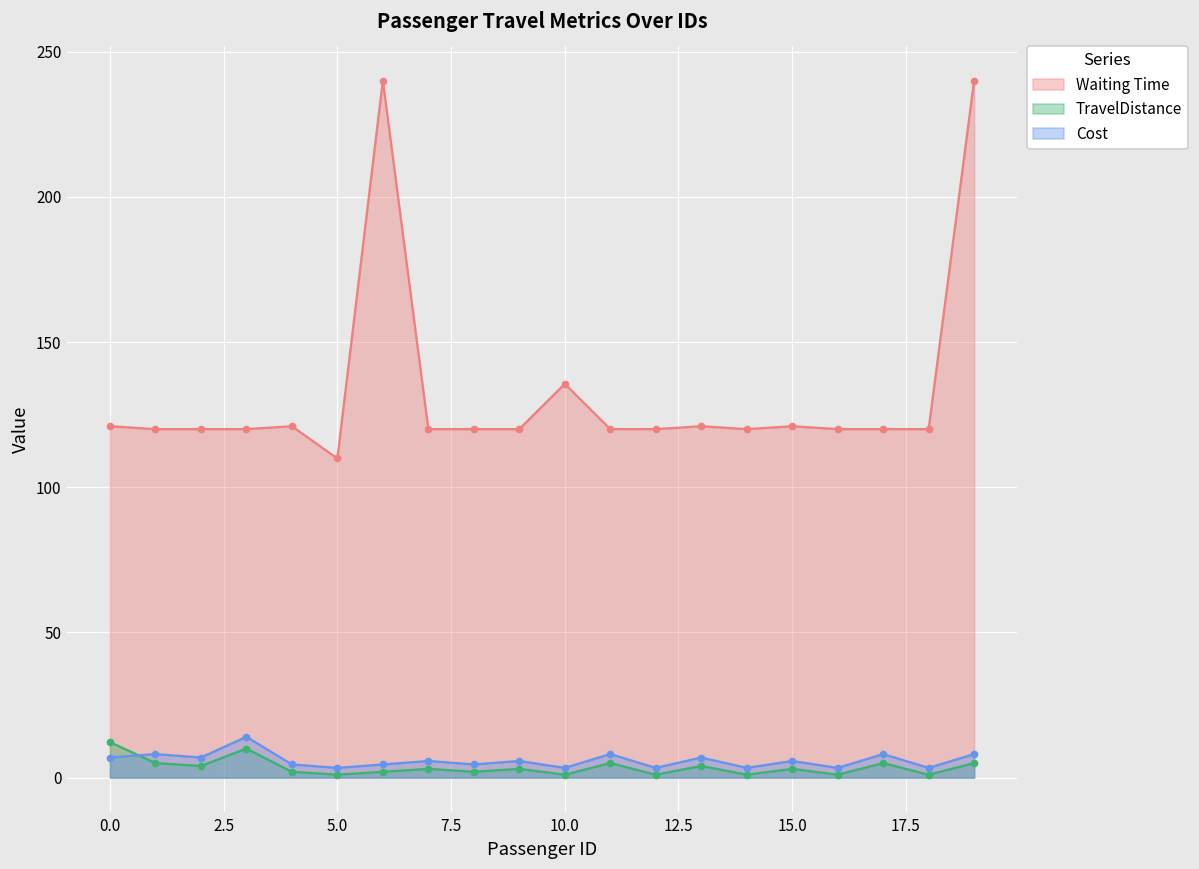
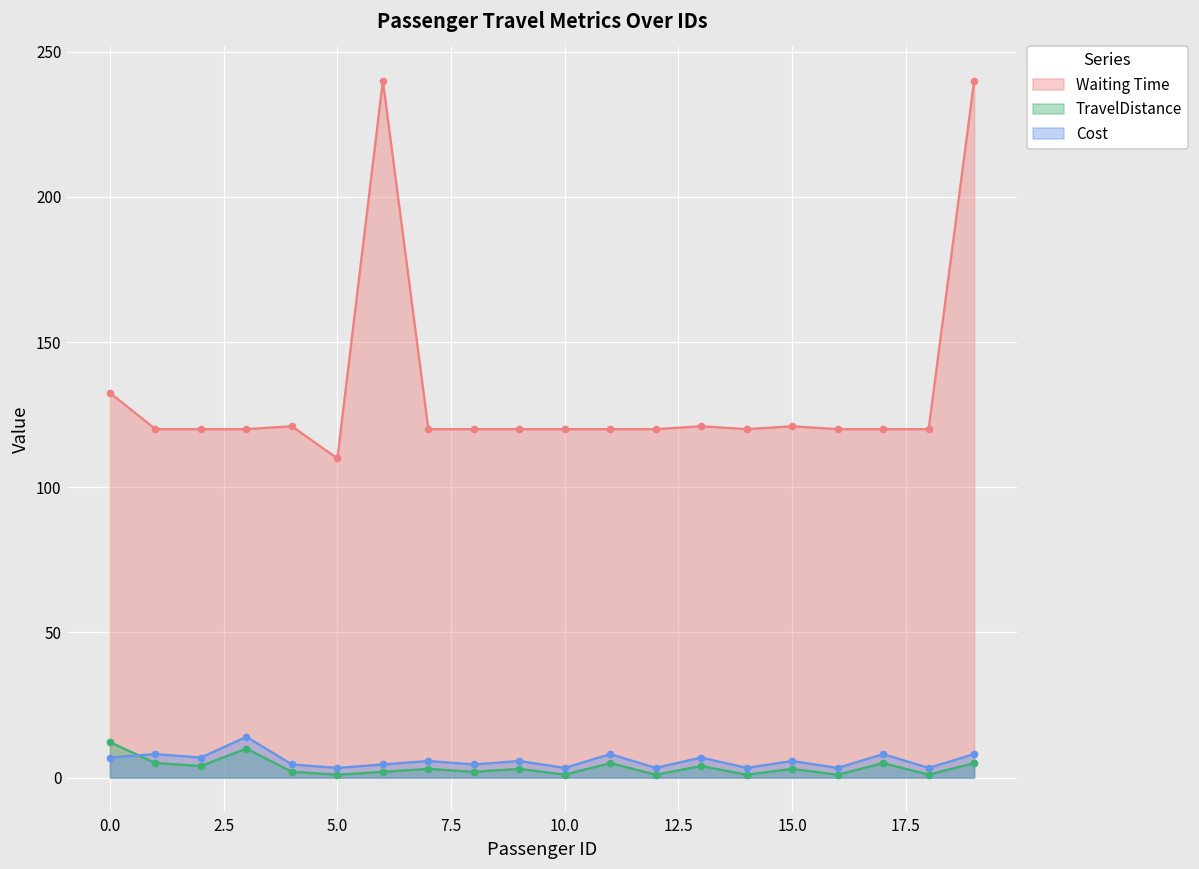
  {
    "Waiting Time": {
-     "0.0": 121,
+     "0.0": 133,
      "5.0": 110,
-     "10.0": 136,
+     "10.0": 120,
      "15.0": 121
    },
    "TravelDistance": {
      "0.0": 12,
      "5.0": 1,
      "10.0": 1,
      "15.0": 3
    },
    "Cost": {
      "0.0": 7,
      "5.0": 3,
      "10.0": 3,
      "15.0": 6
    }
  }
